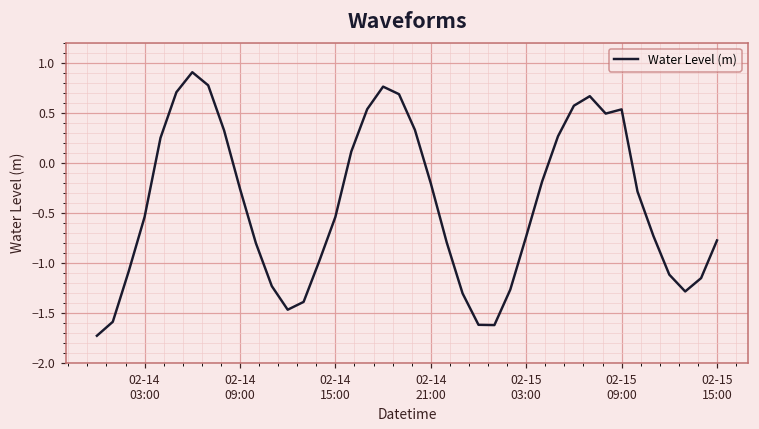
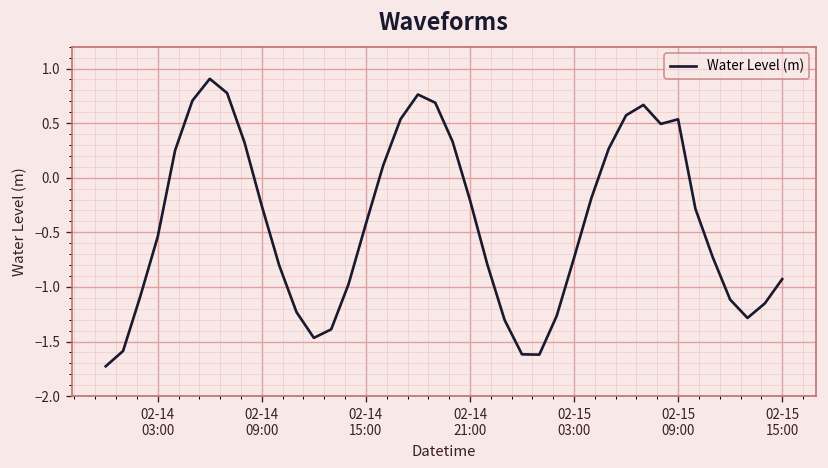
  {
    "02-14 03:00": -0.5,
    "02-14 09:00": -0.3,
-   "02-14 15:00": -0.5,
+   "02-14 15:00": -0.4,
    "02-14 21:00": -0.2,
    "02-15 03:00": -0.7,
    "02-15 09:00": 0.5,
-   "02-15 15:00": -0.8
+   "02-15 15:00": -0.9
  }
